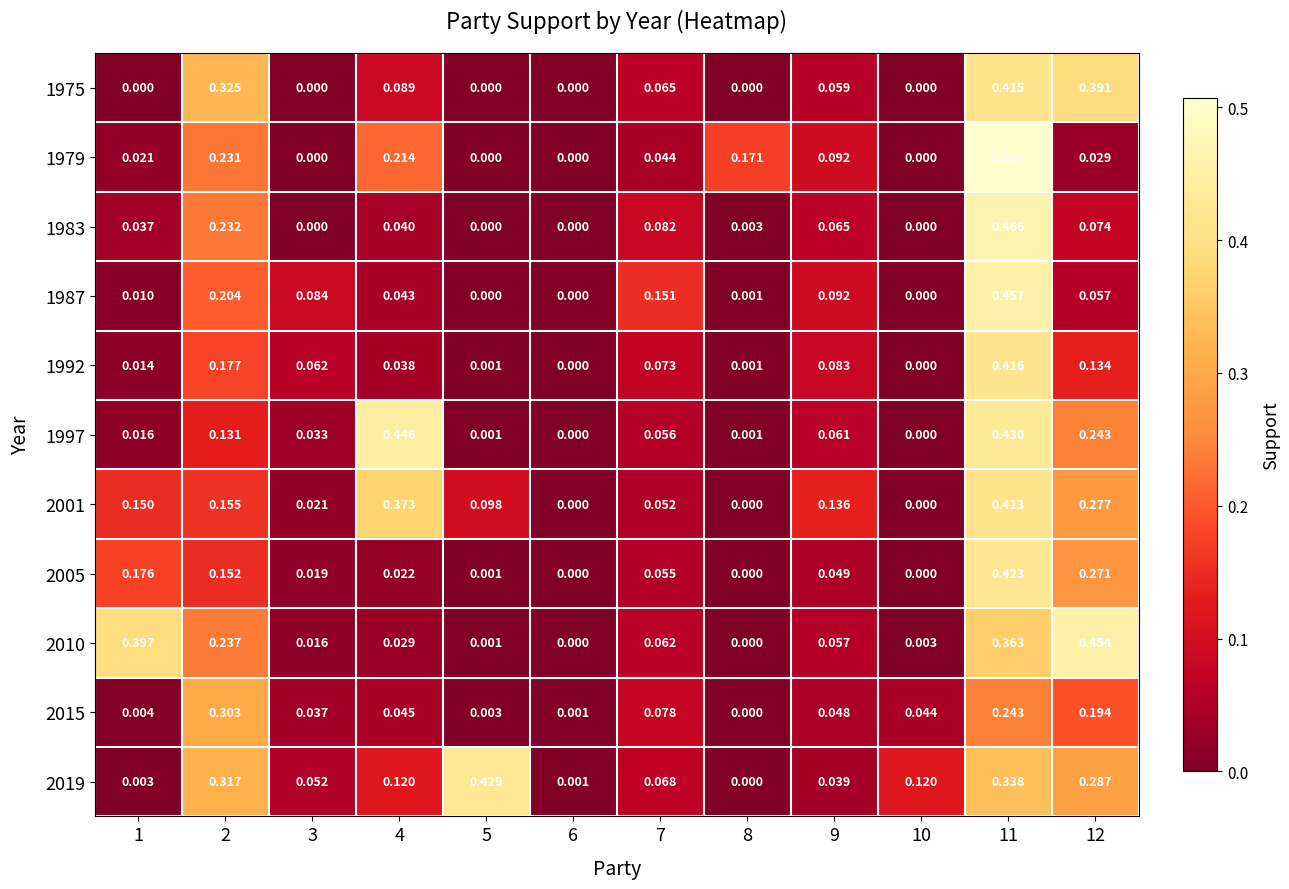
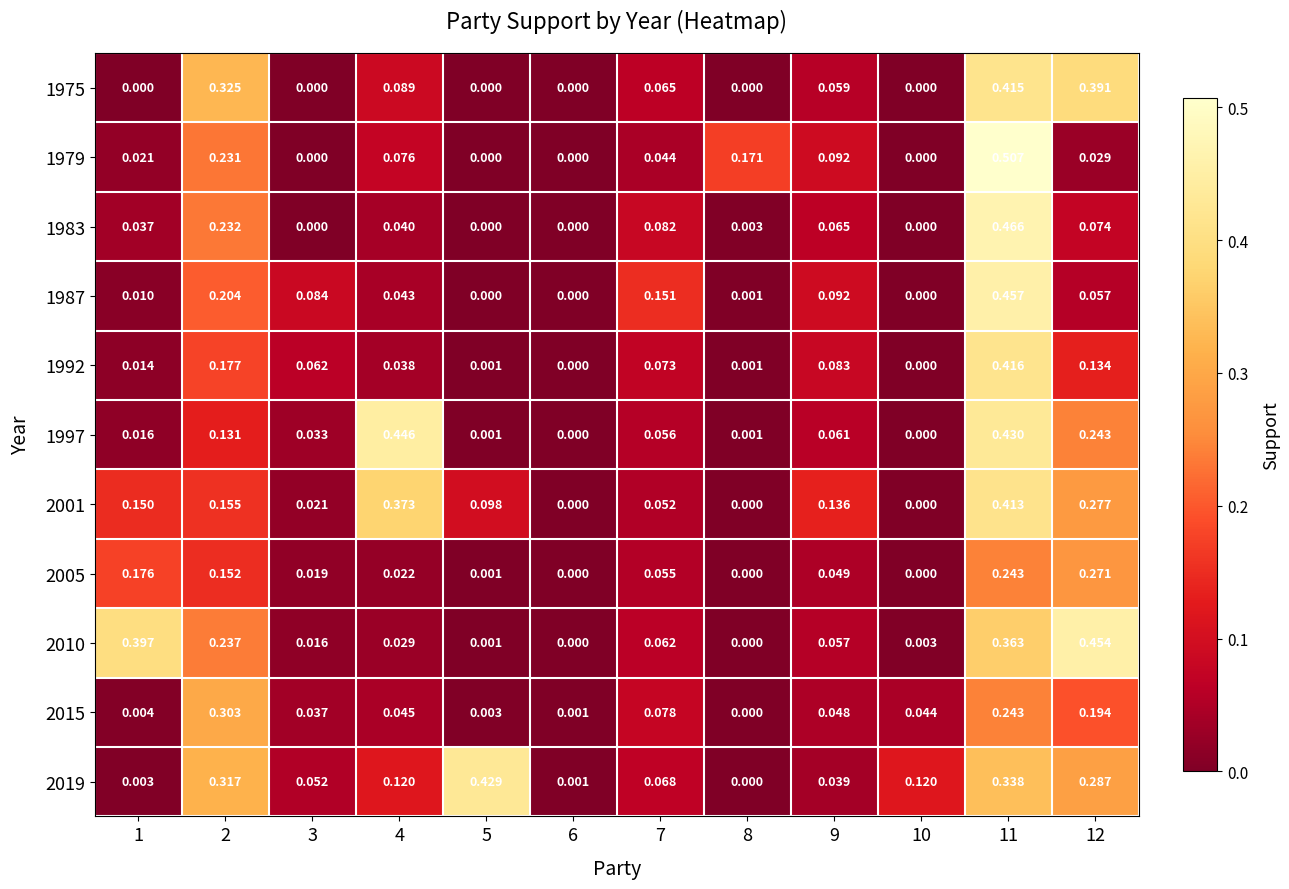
  {
    "1975": {
      "1": 0.000,
      "2": 0.325,
      "3": 0.000,
      "4": 0.089,
      "5": 0.000,
      "6": 0.000,
      "7": 0.065,
      "8": 0.000,
      "9": 0.059,
      "10": 0.000,
      "11": 0.415,
      "12": 0.391
    },
    "1979": {
      "1": 0.021,
      "2": 0.231,
      "3": 0.000,
-     "4": 0.214,
+     "4": 0.076,
      "5": 0.000,
      "6": 0.000,
      "7": 0.044,
      "8": 0.171,
      "9": 0.092,
      "10": 0.000,
      "11": 0.507,
      "12": 0.029
    },
    "1983": {
      "1": 0.037,
      "2": 0.232,
      "3": 0.000,
      "4": 0.040,
      "5": 0.000,
      "6": 0.000,
      "7": 0.082,
      "8": 0.003,
      "9": 0.065,
      "10": 0.000,
      "11": 0.466,
      "12": 0.074
    },
    "1987": {
      "1": 0.010,
      "2": 0.204,
      "3": 0.084,
      "4": 0.043,
      "5": 0.000,
      "6": 0.000,
      "7": 0.151,
      "8": 0.001,
      "9": 0.092,
      "10": 0.000,
      "11": 0.457,
      "12": 0.057
    },
    "1992": {
      "1": 0.014,
      "2": 0.177,
      "3": 0.062,
      "4": 0.038,
      "5": 0.001,
      "6": 0.000,
      "7": 0.073,
      "8": 0.001,
      "9": 0.083,
      "10": 0.000,
      "11": 0.416,
      "12": 0.134
    },
    "1997": {
      "1": 0.016,
      "2": 0.131,
      "3": 0.033,
      "4": 0.446,
      "5": 0.001,
      "6": 0.000,
      "7": 0.056,
      "8": 0.001,
      "9": 0.061,
      "10": 0.000,
      "11": 0.430,
      "12": 0.243
    },
    "2001": {
      "1": 0.150,
      "2": 0.155,
      "3": 0.021,
      "4": 0.373,
      "5": 0.098,
      "6": 0.000,
      "7": 0.052,
      "8": 0.000,
      "9": 0.136,
      "10": 0.000,
      "11": 0.413,
      "12": 0.277
    },
    "2005": {
      "1": 0.176,
      "2": 0.152,
      "3": 0.019,
      "4": 0.022,
      "5": 0.001,
      "6": 0.000,
      "7": 0.055,
      "8": 0.000,
      "9": 0.049,
      "10": 0.000,
-     "11": 0.423,
+     "11": 0.243,
      "12": 0.271
    },
    "2010": {
      "1": 0.397,
      "2": 0.237,
      "3": 0.016,
      "4": 0.029,
      "5": 0.001,
      "6": 0.000,
      "7": 0.062,
      "8": 0.000,
      "9": 0.057,
      "10": 0.003,
      "11": 0.363,
      "12": 0.454
    },
    "2015": {
      "1": 0.004,
      "2": 0.303,
      "3": 0.037,
      "4": 0.045,
      "5": 0.003,
      "6": 0.001,
      "7": 0.078,
      "8": 0.000,
      "9": 0.048,
      "10": 0.044,
      "11": 0.243,
      "12": 0.194
    },
    "2019": {
      "1": 0.003,
      "2": 0.317,
      "3": 0.052,
      "4": 0.120,
      "5": 0.429,
      "6": 0.001,
      "7": 0.068,
      "8": 0.000,
      "9": 0.039,
      "10": 0.120,
      "11": 0.338,
      "12": 0.287
    }
  }
